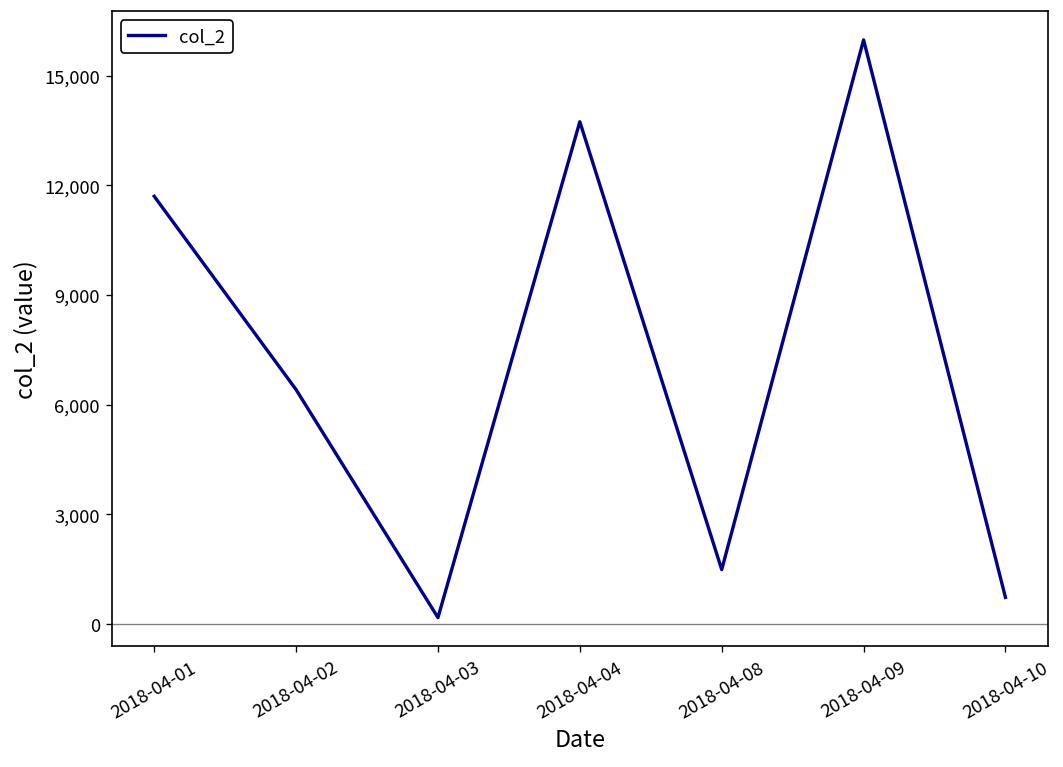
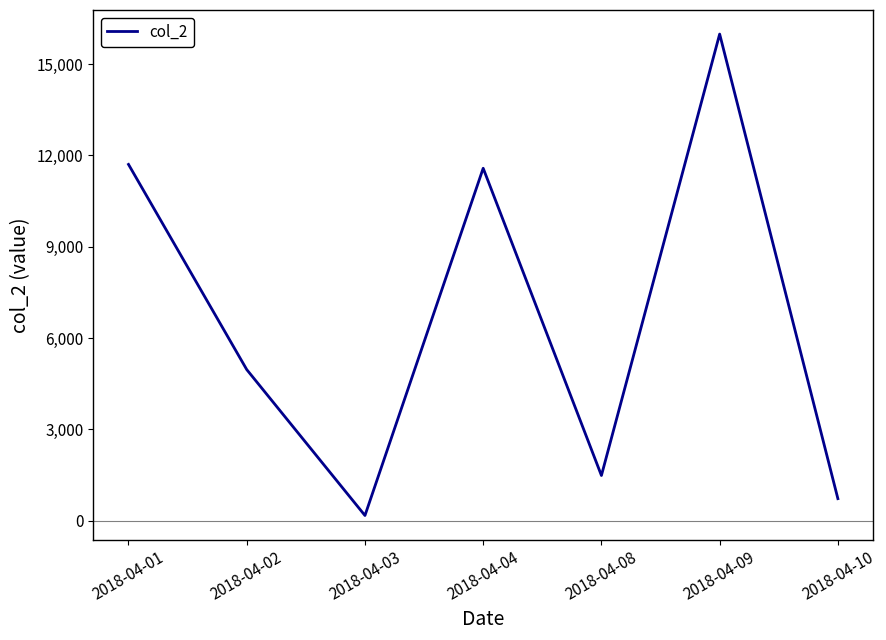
  {
    "2018-04-01": "11,700",
-   "2018-04-02": "6,400",
+   "2018-04-02": "5,000",
    "2018-04-03": "200",
-   "2018-04-04": "13,700",
+   "2018-04-04": "11,600",
    "2018-04-08": "1,500",
    "2018-04-09": "16,000",
    "2018-04-10": "700"
  }
